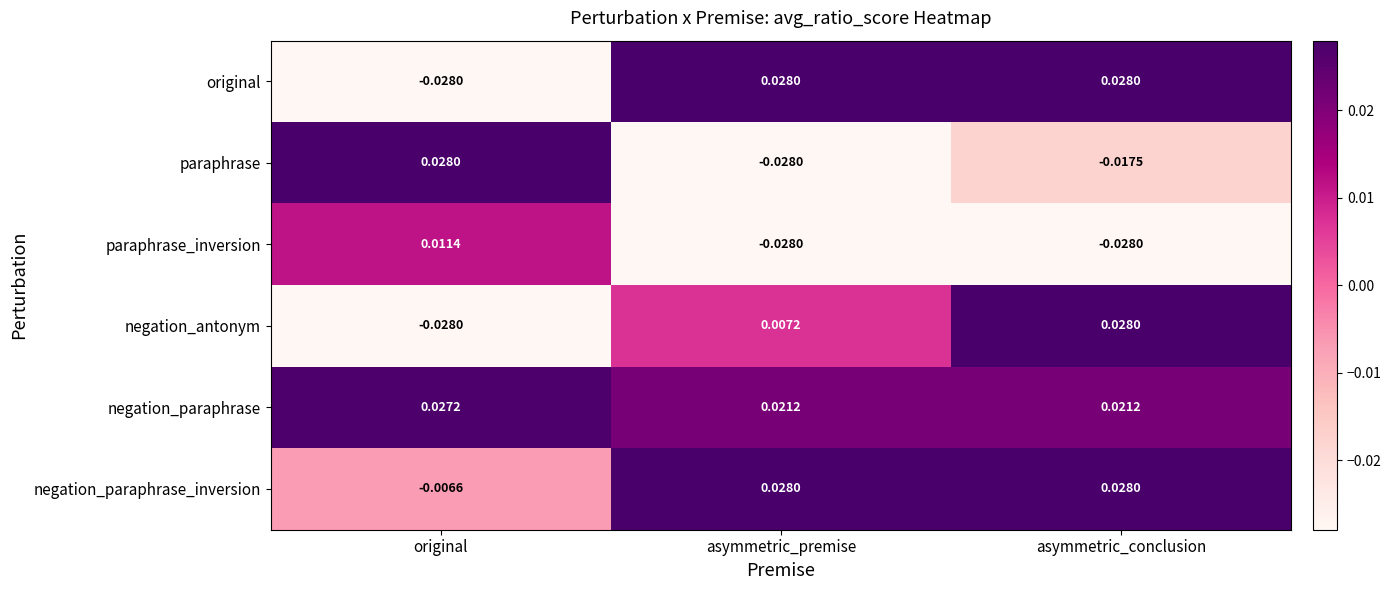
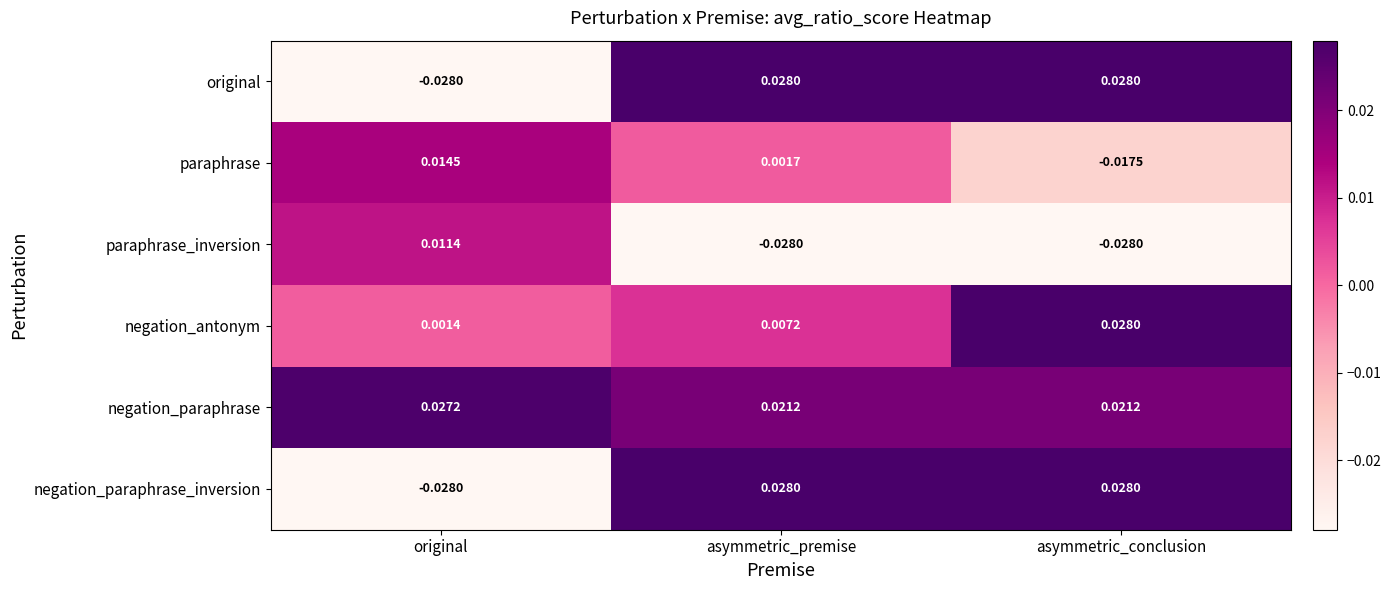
  {
    "original": {
      "original": -0.0280,
      "asymmetric_premise": 0.0280,
      "asymmetric_conclusion": 0.0280
    },
    "paraphrase": {
-     "original": 0.0280,
-     "asymmetric_premise": -0.0280,
+     "original": 0.0145,
+     "asymmetric_premise": 0.0017,
      "asymmetric_conclusion": -0.0175
    },
    "paraphrase_inversion": {
      "original": 0.0114,
      "asymmetric_premise": -0.0280,
      "asymmetric_conclusion": -0.0280
    },
    "negation_antonym": {
-     "original": -0.0280,
+     "original": 0.0014,
      "asymmetric_premise": 0.0072,
      "asymmetric_conclusion": 0.0280
    },
    "negation_paraphrase": {
      "original": 0.0272,
      "asymmetric_premise": 0.0212,
      "asymmetric_conclusion": 0.0212
    },
    "negation_paraphrase_inversion": {
-     "original": -0.0066,
+     "original": -0.0280,
      "asymmetric_premise": 0.0280,
      "asymmetric_conclusion": 0.0280
    }
  }
